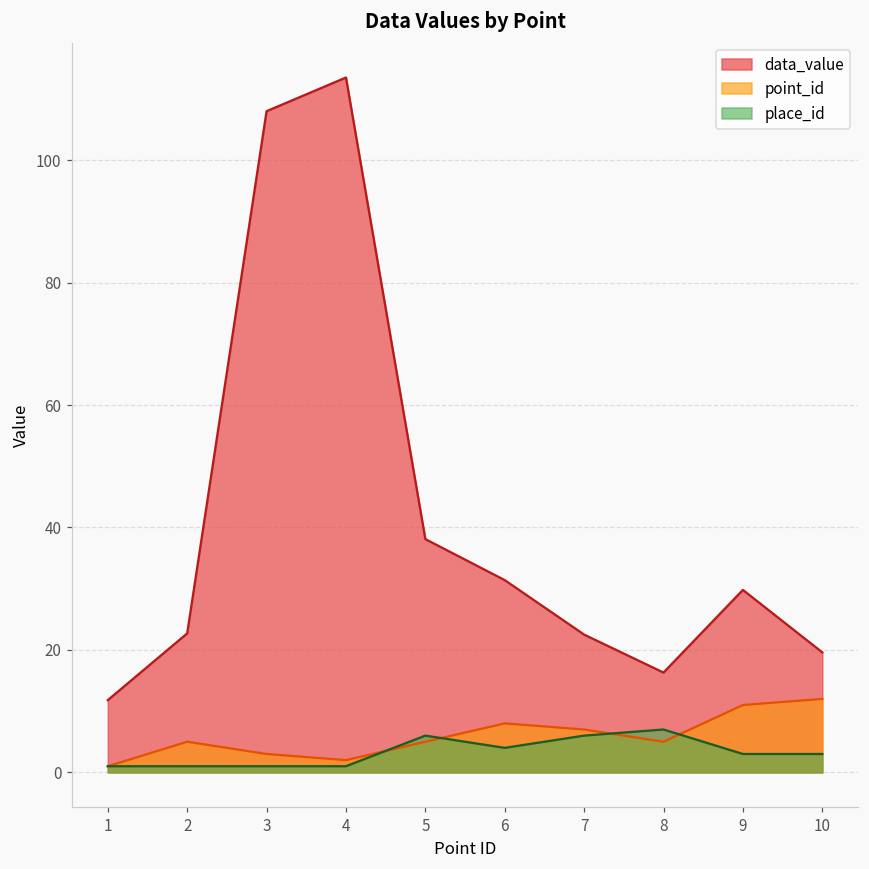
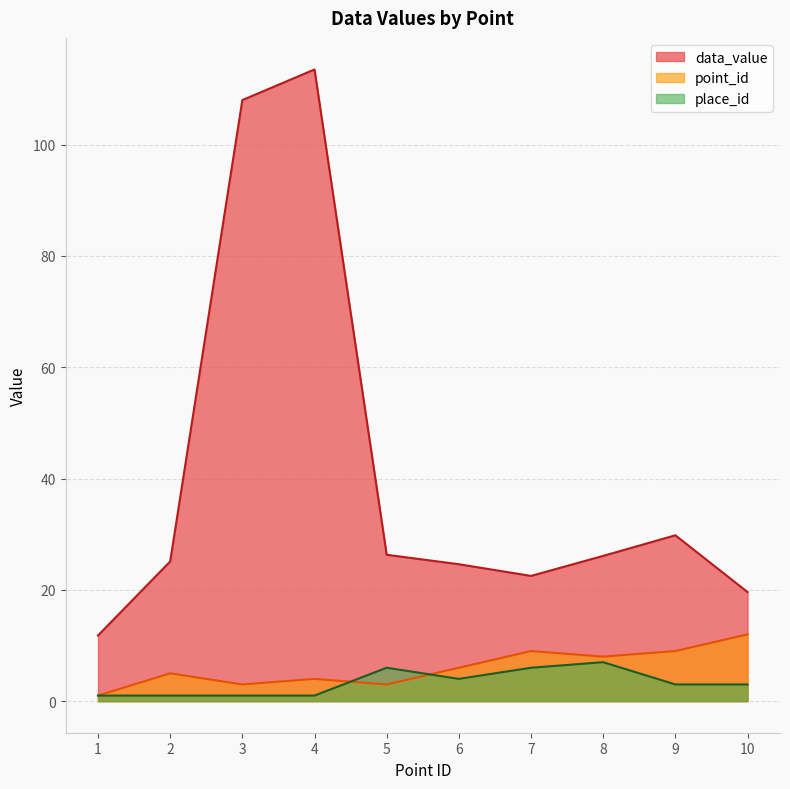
  {
    "data_value": {
      "1": 12,
-     "2": 23,
+     "2": 25,
      "3": 108,
      "4": 114,
-     "5": 38,
-     "6": 31,
+     "5": 26,
+     "6": 25,
      "7": 23,
-     "8": 16,
+     "8": 26,
      "9": 30,
      "10": 20
    },
    "point_id": {
      "2": 5,
      "3": 3,
-     "4": 2,
-     "5": 5,
-     "6": 8,
-     "7": 7,
-     "8": 5,
-     "9": 11,
+     "4": 4,
+     "5": 3,
+     "6": 6,
+     "7": 9,
+     "8": 8,
+     "9": 9,
      "10": 12
    },
    "place_id": {
      "2": 1,
      "3": 1,
      "4": 1,
      "5": 6,
      "6": 4,
      "7": 6,
      "8": 7,
      "9": 3,
      "10": 3
    }
  }
